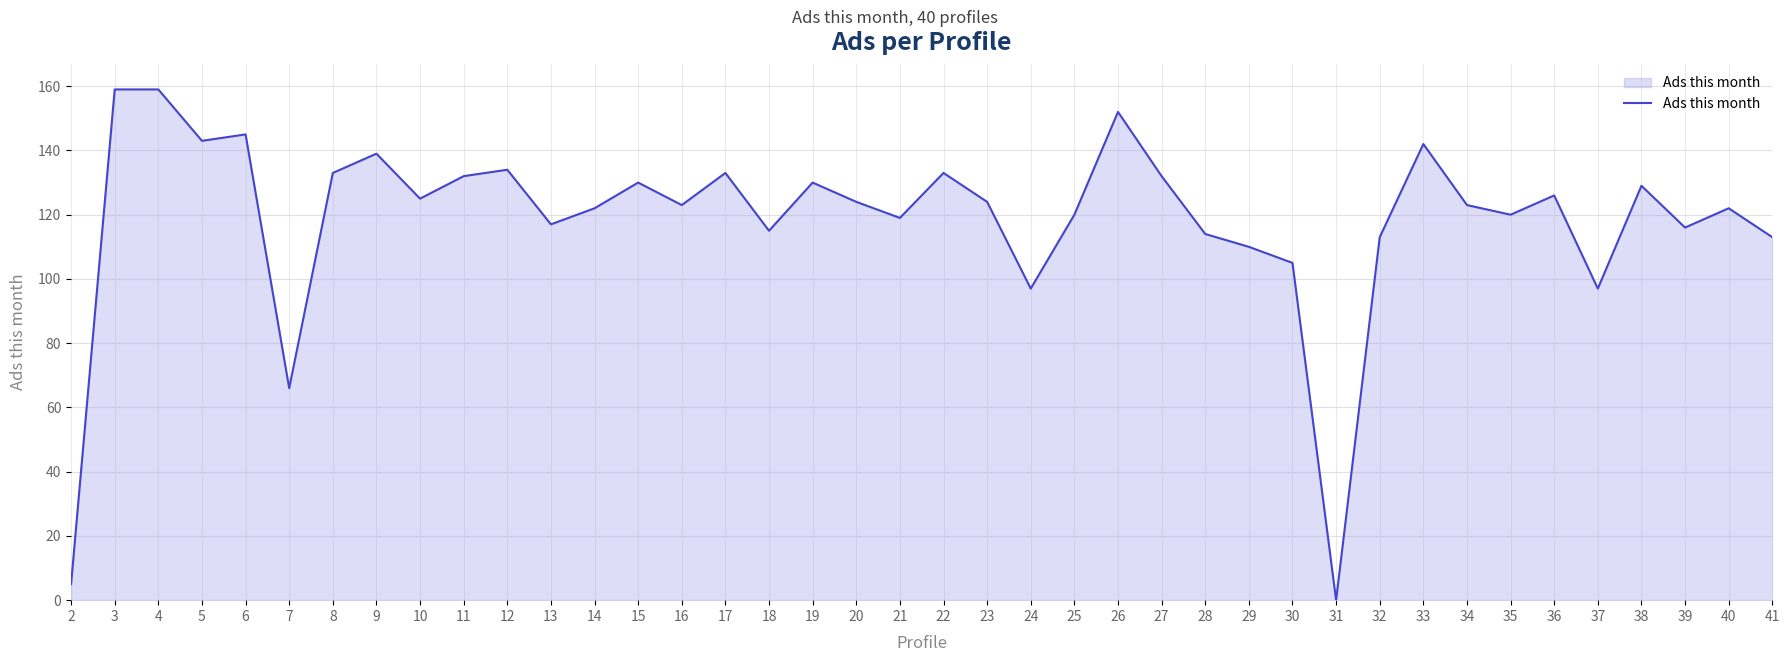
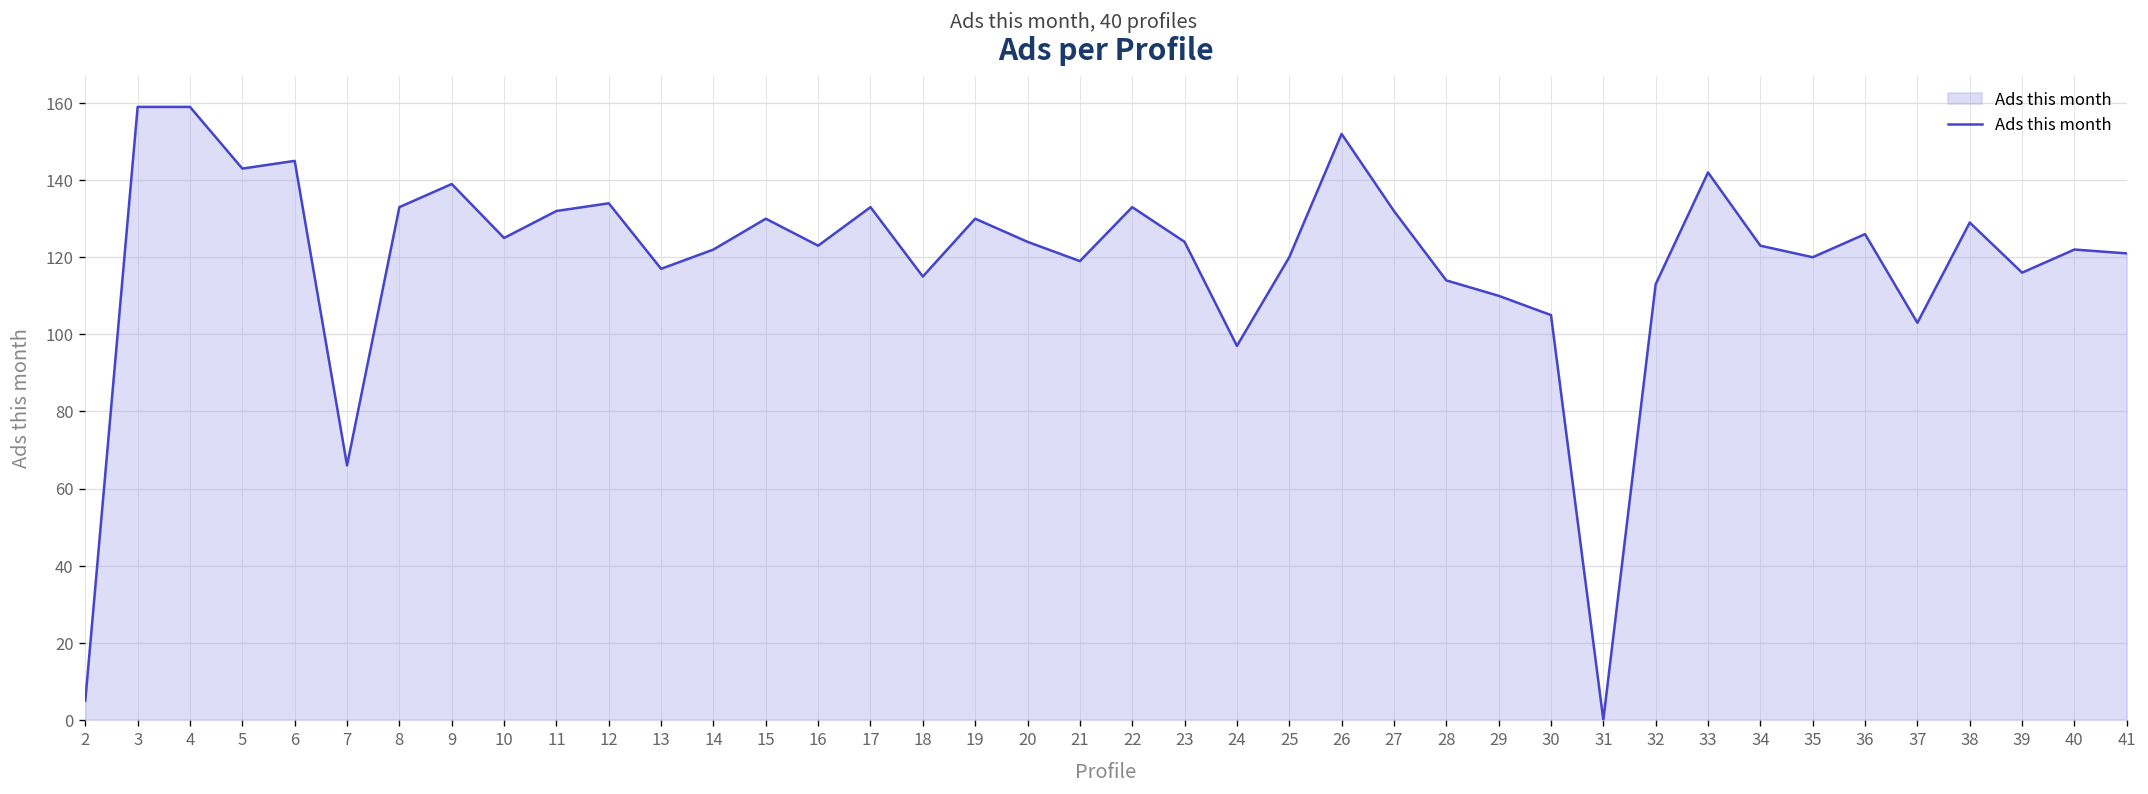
  {
    "2": 5,
    "3": 159,
    "4": 159,
    "5": 143,
    "6": 145,
    "7": 66,
    "8": 133,
    "9": 139,
    "10": 125,
    "11": 132,
    "12": 134,
    "13": 117,
    "14": 122,
    "15": 130,
    "16": 123,
    "17": 133,
    "18": 115,
    "19": 130,
    "20": 124,
    "21": 119,
    "22": 133,
    "23": 124,
    "24": 97,
    "25": 120,
    "26": 152,
    "27": 132,
    "28": 114,
    "29": 110,
    "30": 105,
    "31": 0,
    "32": 113,
    "33": 142,
    "34": 123,
    "35": 120,
    "36": 126,
-   "37": 97,
+   "37": 103,
    "38": 129,
    "39": 116,
    "40": 122,
-   "41": 113
+   "41": 121
  }
